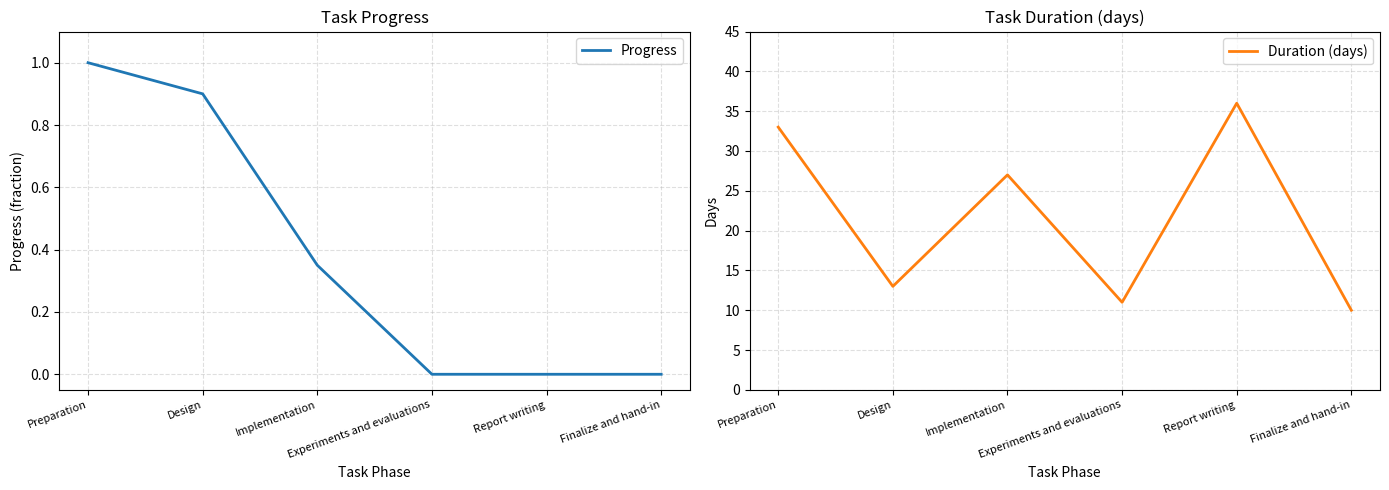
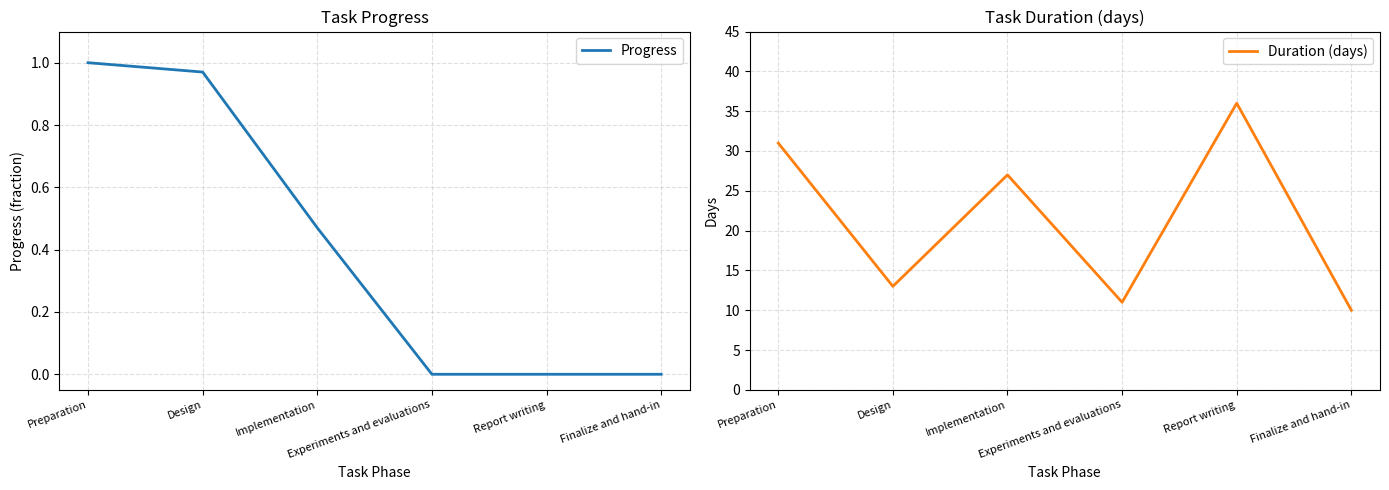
  {
    "Task Progress": {
      "Preparation": 1.00,
-     "Design": 0.90,
-     "Implementation": 0.35,
+     "Design": 0.97,
+     "Implementation": 0.47,
      "Experiments and evaluations": 0.00,
      "Report writing": 0.00,
      "Finalize and hand-in": 0.00
    },
    "Task Duration (days)": {
-     "Preparation": 33,
+     "Preparation": 31,
      "Design": 13,
      "Implementation": 27,
      "Experiments and evaluations": 11,
      "Report writing": 36,
      "Finalize and hand-in": 10
    }
  }
